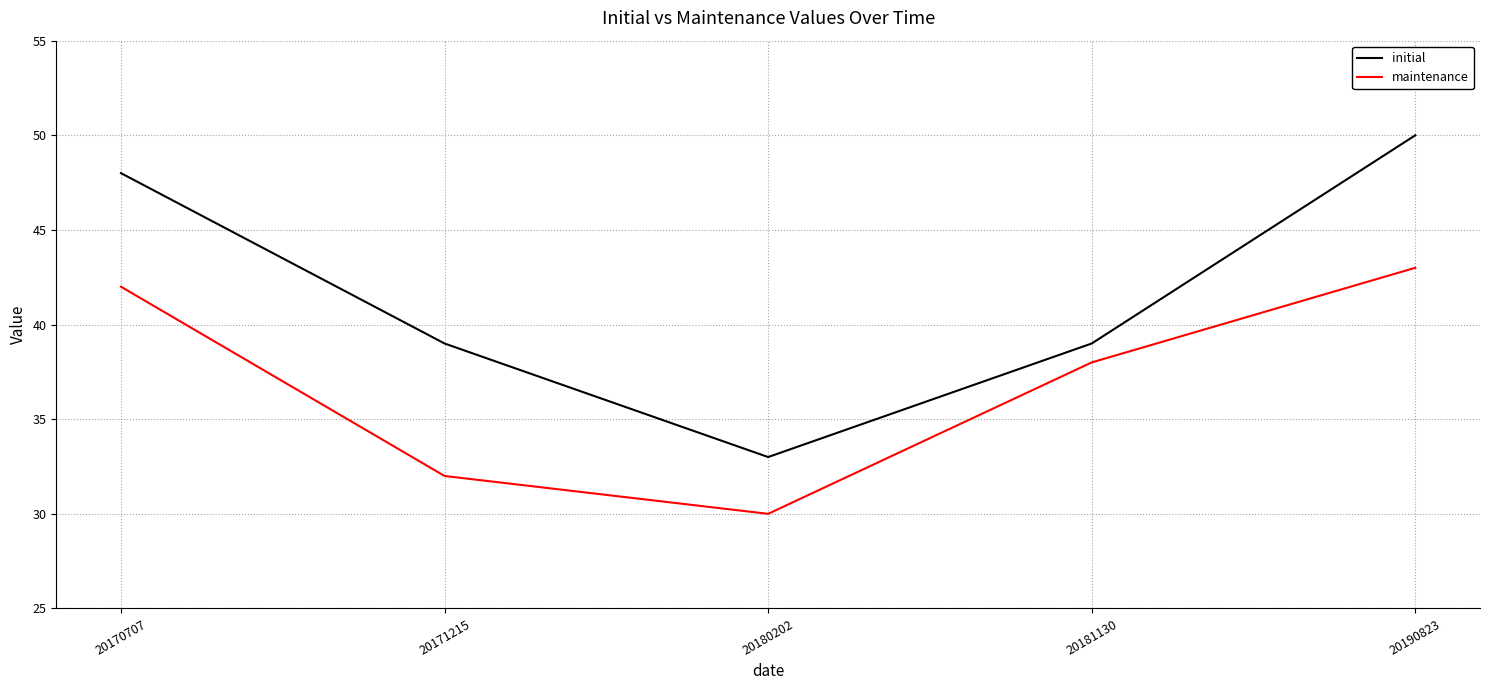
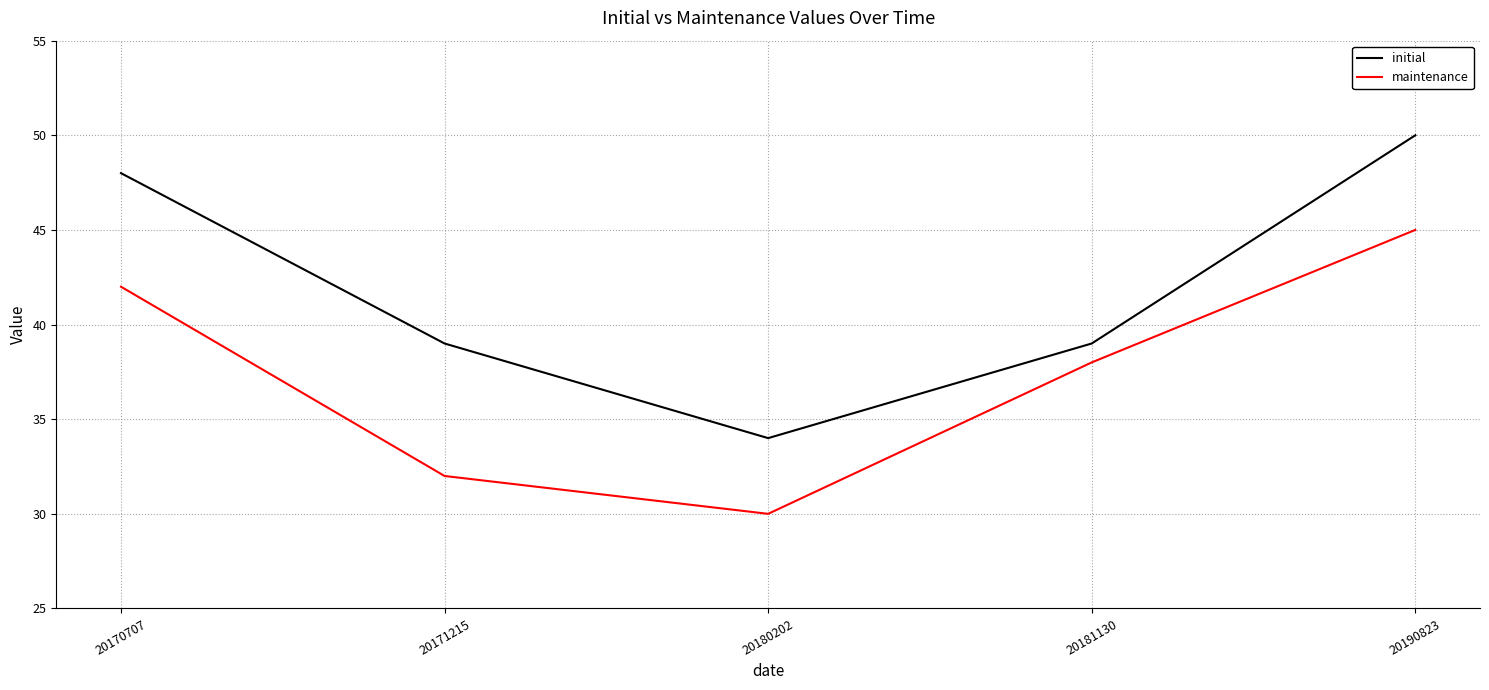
  {
    "initial": {
      "20170707": 48,
      "20171215": 39,
-     "20180202": 33,
+     "20180202": 34,
      "20181130": 39,
      "20190823": 50
    },
    "maintenance": {
      "20170707": 42,
      "20171215": 32,
      "20180202": 30,
      "20181130": 38,
-     "20190823": 43
+     "20190823": 45
    }
  }
